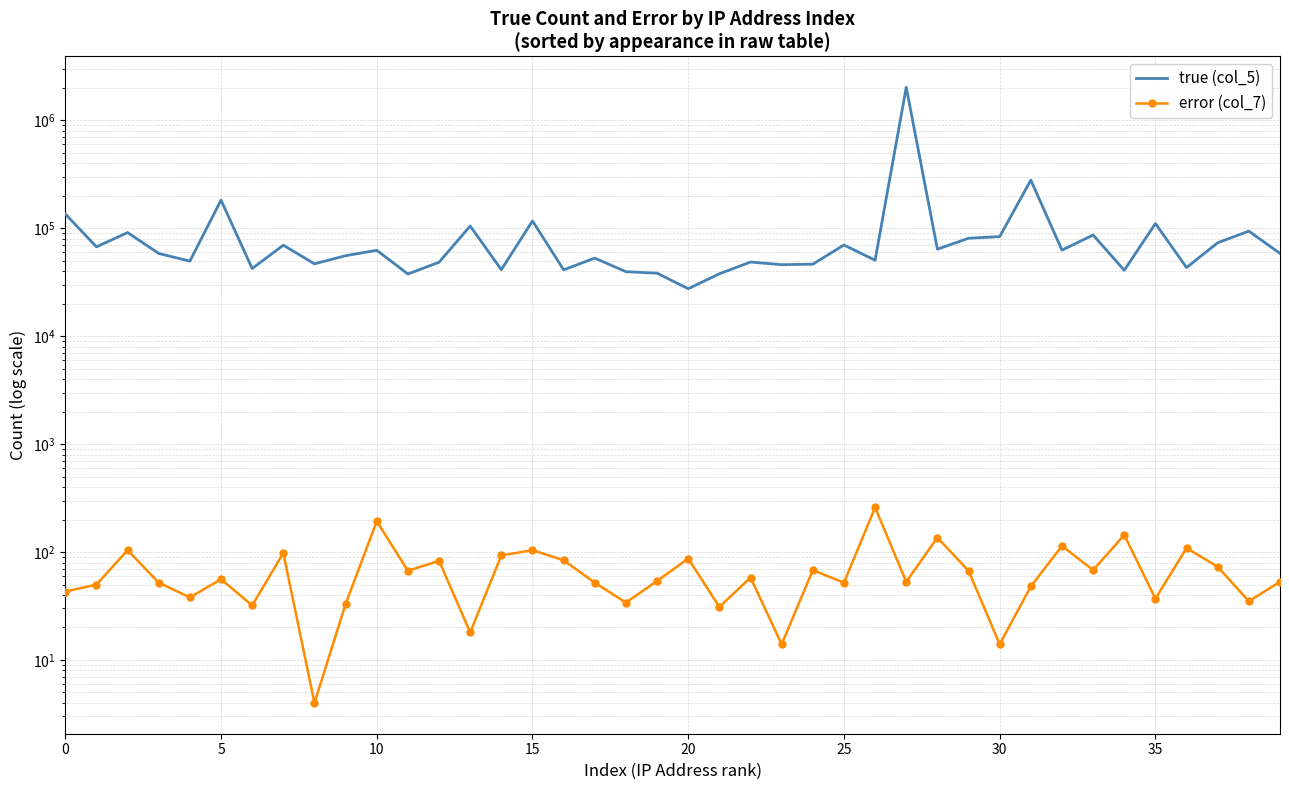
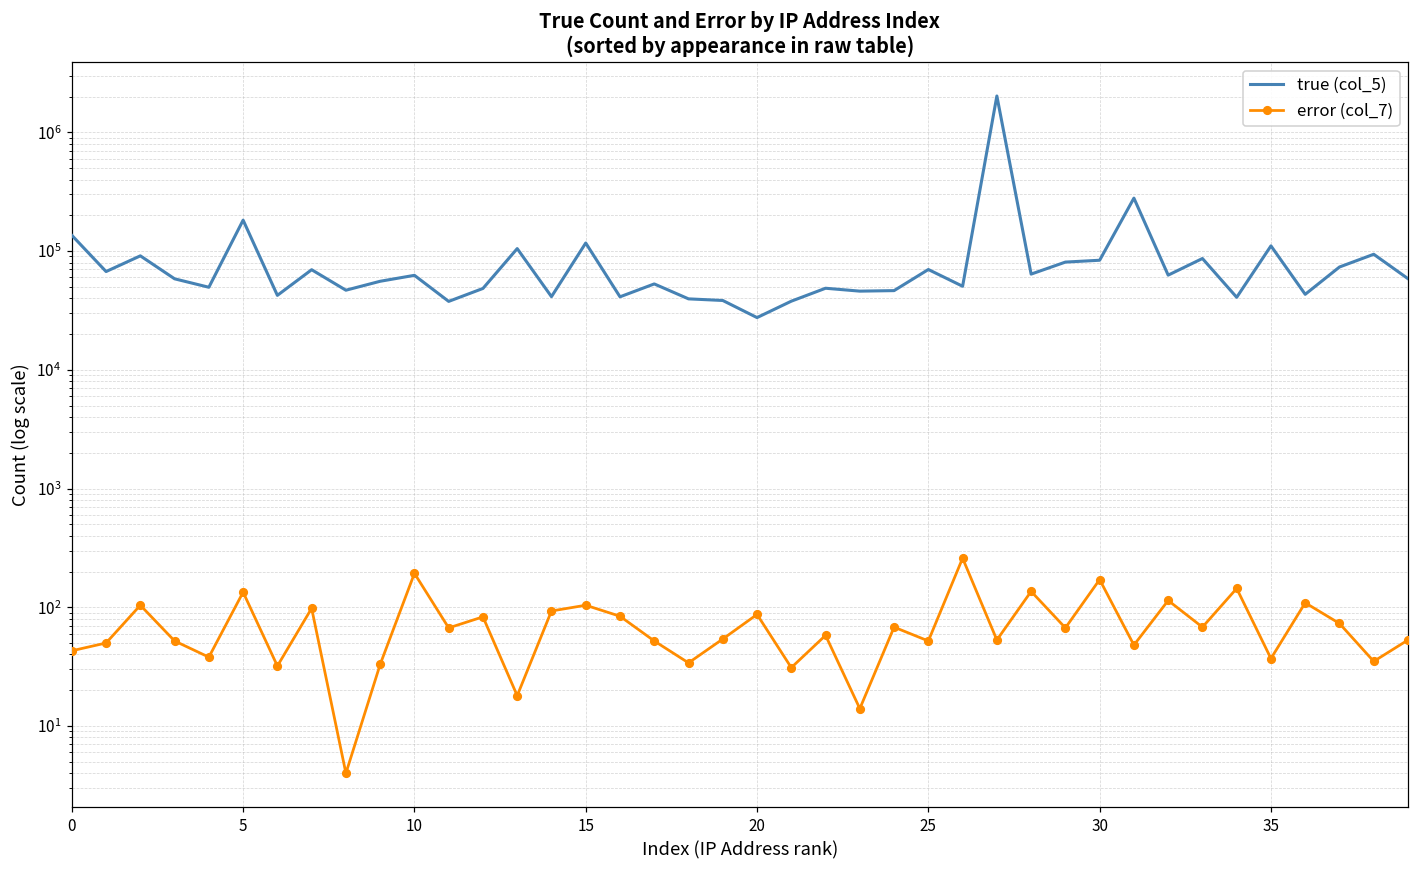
  {
    "true (col_5)": {
      "0": 140000,
      "5": 180000,
      "10": 60000,
      "15": 120000,
      "20": 28000,
      "25": 70000,
      "30": 80000,
      "35": 110000
    },
    "error (col_7)": {
      "0": 43,
-     "5": 60,
+     "5": 130,
      "10": 190,
      "15": 100,
      "20": 90,
      "25": 50,
-     "30": 14,
+     "30": 170,
      "35": 37
    }
  }
